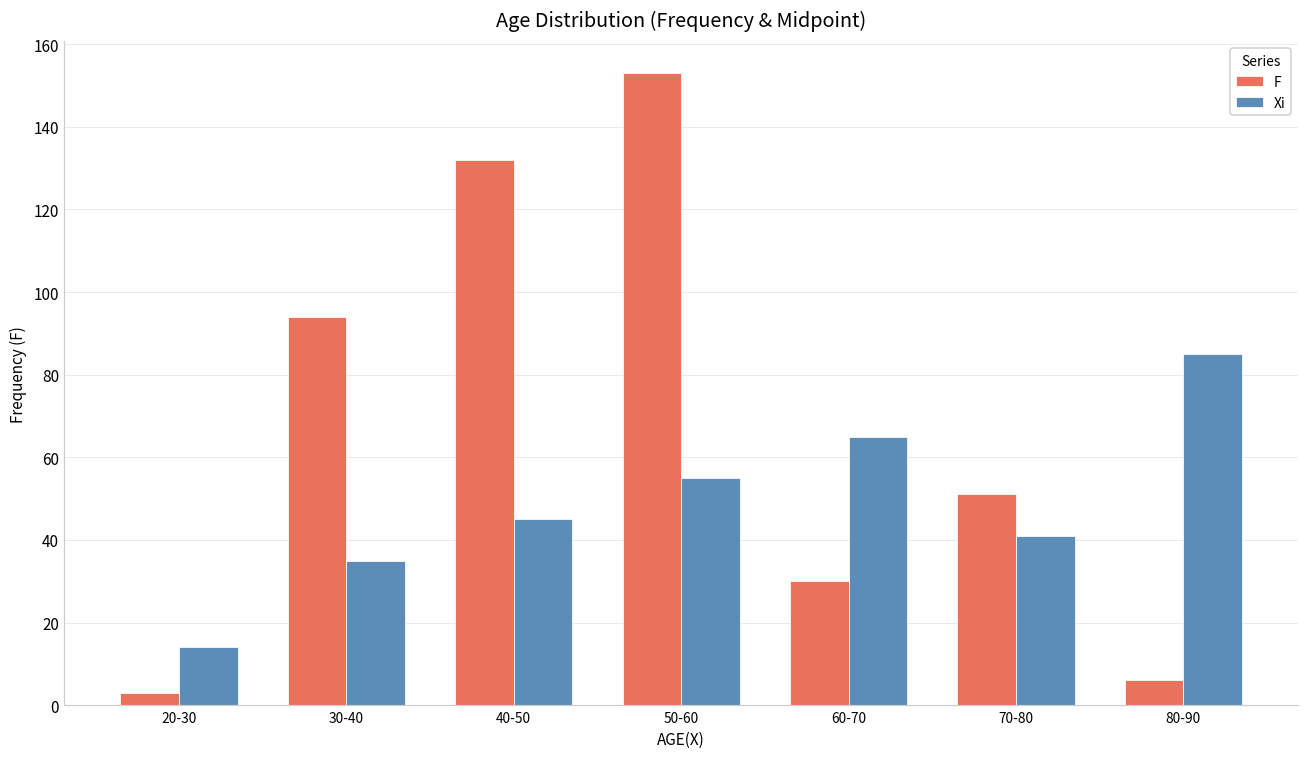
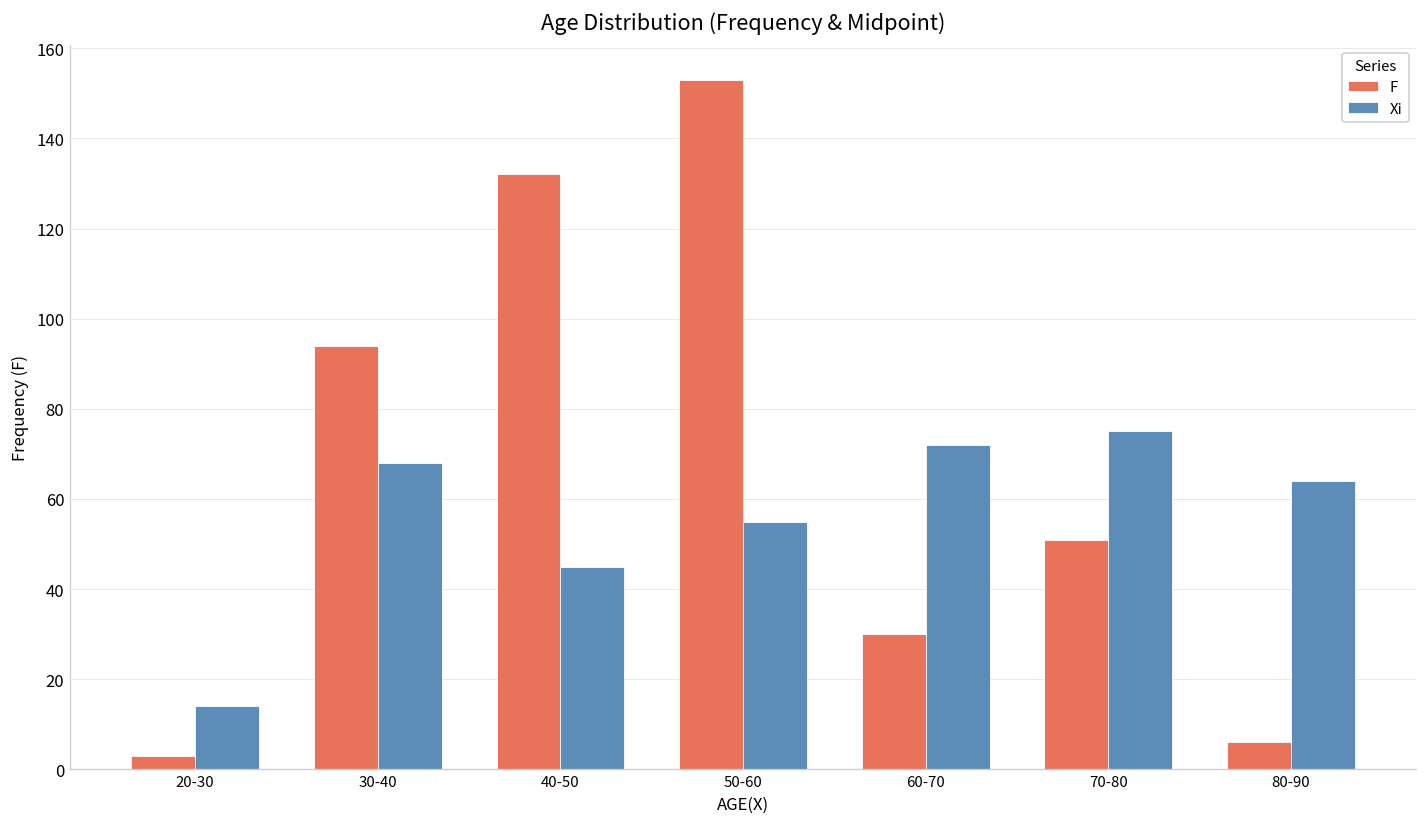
  {
    "F": {
      "20-30": 3,
      "30-40": 94,
      "40-50": 132,
      "50-60": 153,
      "60-70": 30,
      "70-80": 51,
      "80-90": 6
    },
    "Xi": {
      "20-30": 14,
-     "30-40": 35,
+     "30-40": 68,
      "40-50": 45,
      "50-60": 55,
-     "60-70": 65,
-     "70-80": 41,
-     "80-90": 85
+     "60-70": 72,
+     "70-80": 75,
+     "80-90": 64
    }
  }
